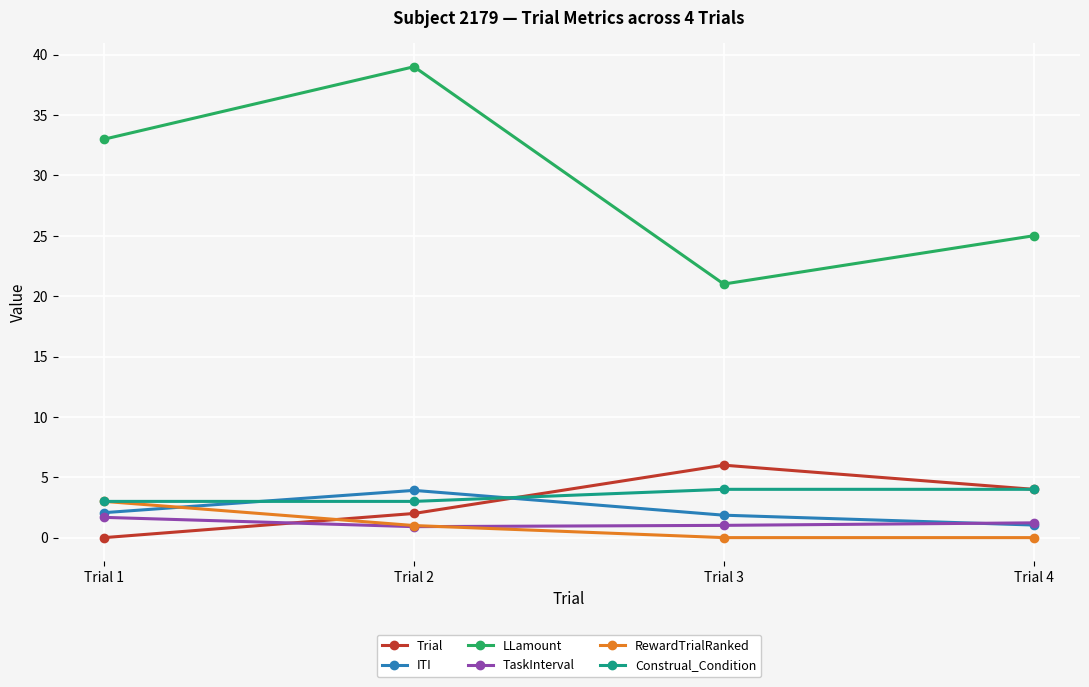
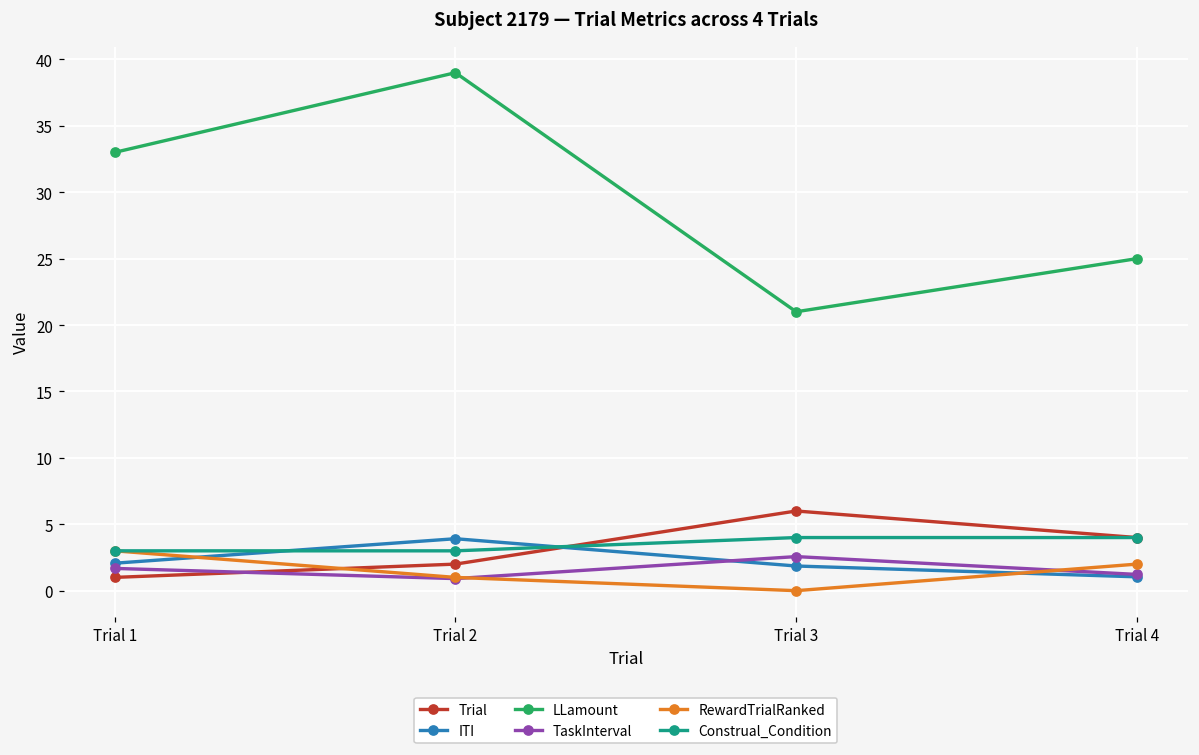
  {
    "Trial": {
-     "Trial 1": 0,
+     "Trial 1": 1,
      "Trial 2": 2,
      "Trial 3": 6
    },
    "ITI": {
      "Trial 1": 2.1,
      "Trial 2": 3.9,
      "Trial 3": 1.9
    },
    "TaskInterval": {
      "Trial 1": 1.7,
-     "Trial 3": 1.0
+     "Trial 3": 2.6
    },
    "RewardTrialRanked": {
      "Trial 3": 0,
-     "Trial 4": 0
+     "Trial 4": 2
    }
  }
